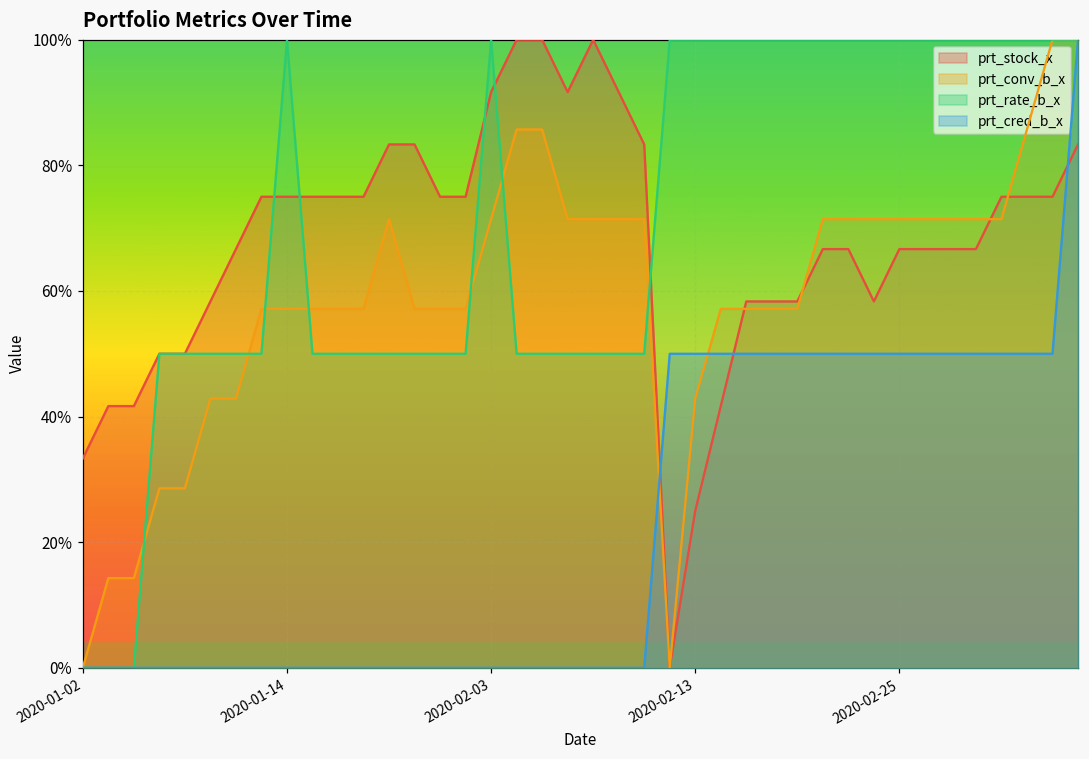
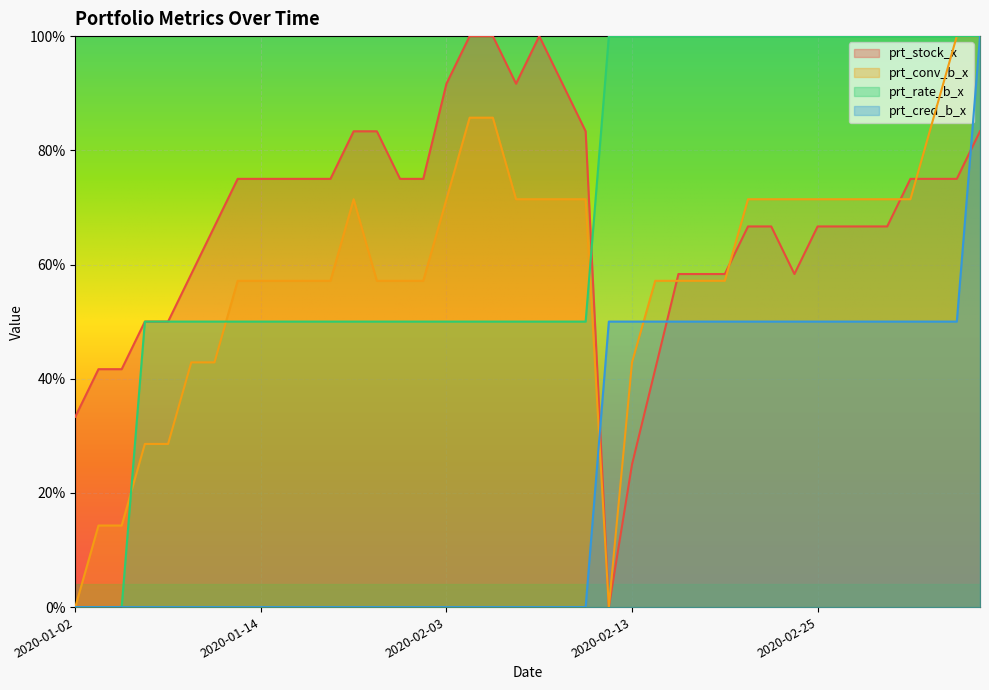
  {
    "prt_rate_b_x": {
-     "2020-01-14": "100%",
-     "2020-02-03": "100%",
+     "2020-01-14": "50%",
+     "2020-02-03": "50%",
      "2020-02-13": "100%",
      "2020-02-25": "100%"
    },
    "prt_cred_b_x": {
      "2020-02-13": "50%",
      "2020-02-25": "50%"
    }
  }
